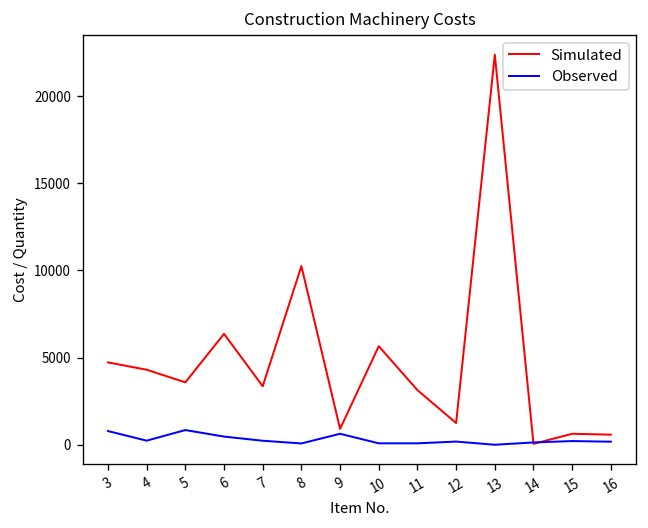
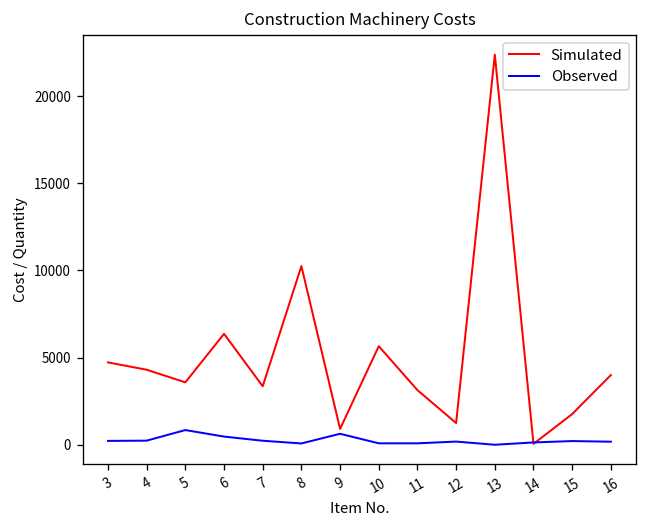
  {
    "Simulated": {
      "3": 4700,
      "4": 4300,
      "5": 3600,
      "6": 6400,
      "7": 3400,
      "8": 10200,
      "9": 900,
      "10": 5700,
      "11": 3100,
      "12": 1300,
      "13": 22400,
-     "15": 600,
-     "16": 600
+     "15": 1800,
+     "16": 4000
    },
    "Observed": {
-     "3": 800,
+     "3": 200,
      "4": 200,
      "5": 900,
      "6": 500,
      "7": 200,
      "8": 100,
      "9": 600,
      "10": 100,
      "11": 100,
      "12": 200,
      "13": 0,
      "15": 200,
      "16": 200
    }
  }
